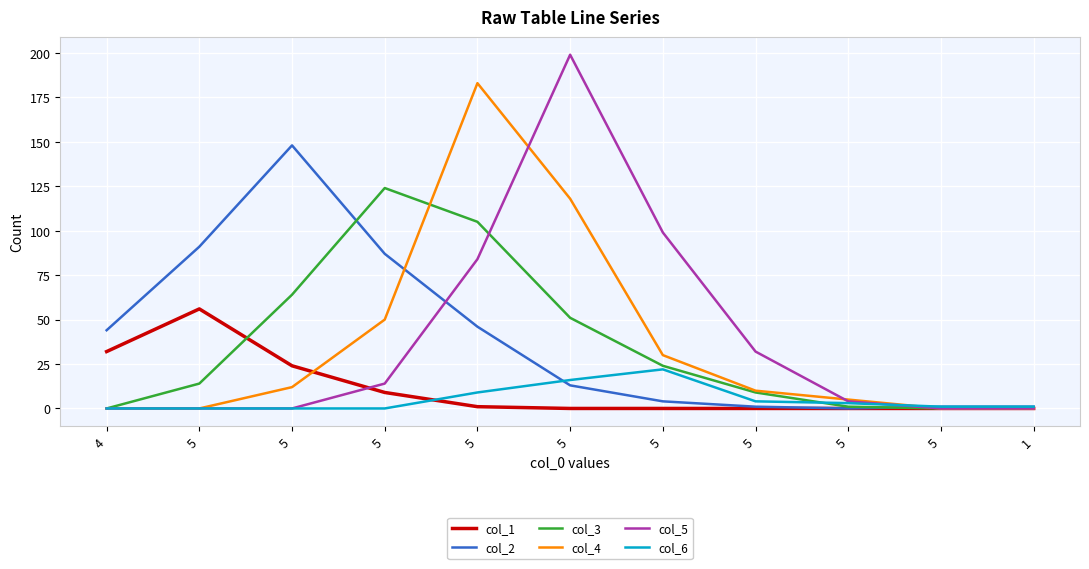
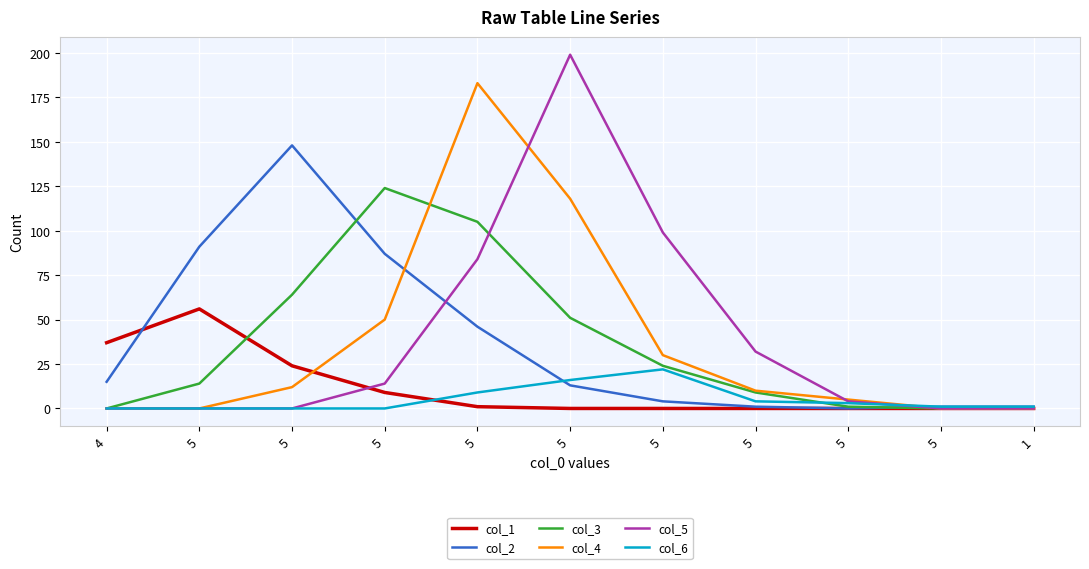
  {
    "col_1": {
-     "4": 32
+     "4": 37
    },
    "col_2": {
-     "4": 44
+     "4": 15
    }
  }
